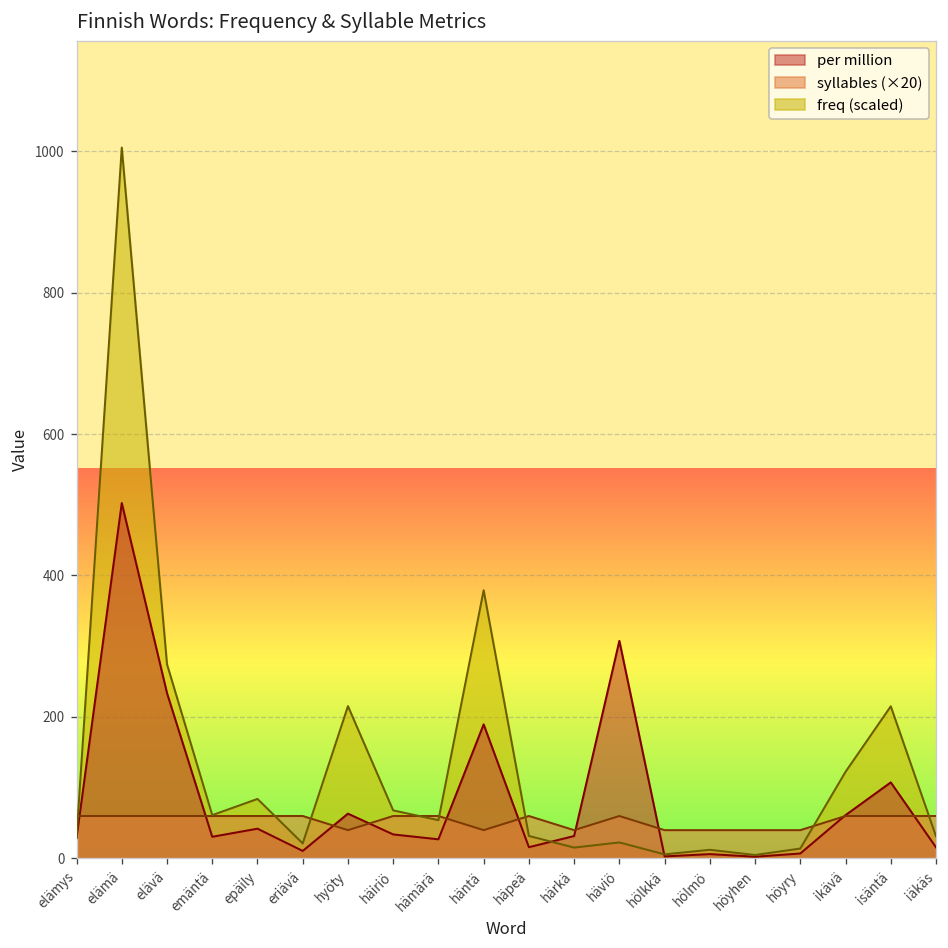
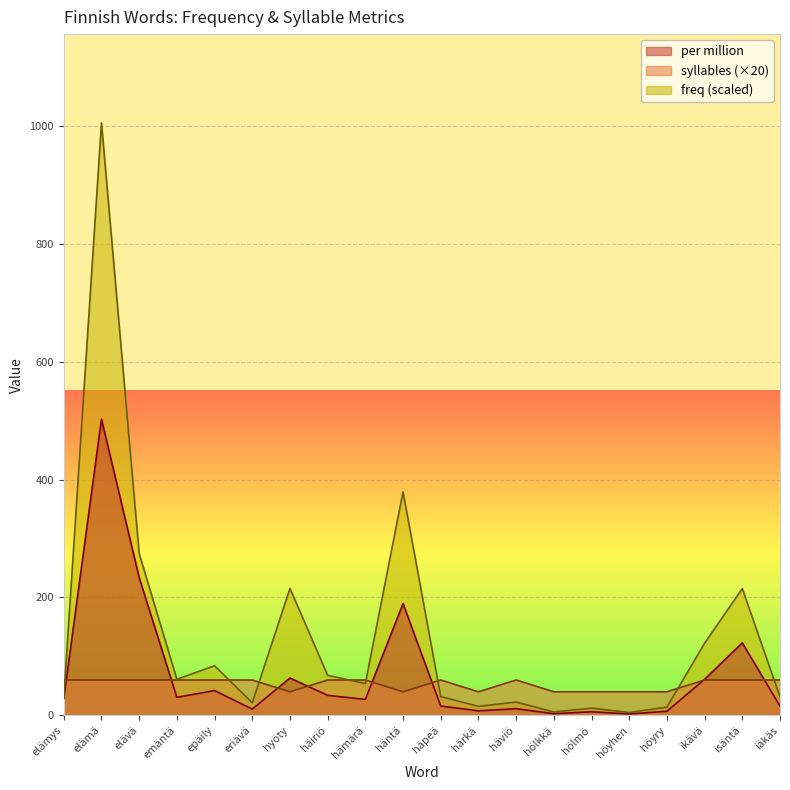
  {
    "per million": {
      "elämä": 500,
      "elävä": 230,
      "emäntä": 30,
      "epäily": 40,
      "eriävä": 10,
      "hyöty": 60,
      "häiriö": 30,
      "hämärä": 30,
      "häntä": 190,
      "häpeä": 20,
-     "härkä": 30,
-     "häviö": 310,
+     "härkä": 10,
+     "häviö": 10,
      "hölmö": 10,
      "höyry": 10,
-     "isäntä": 110,
+     "isäntä": 120,
      "iäkäs": 20
    },
    "syllables (×20)": {
      "elämys": 60,
      "elämä": 60,
      "elävä": 60,
      "epäily": 60,
      "eriävä": 60,
      "hyöty": 40,
      "häiriö": 60,
      "hämärä": 60,
      "häntä": 40,
      "häpeä": 60,
      "härkä": 40,
      "häviö": 60,
      "hölkkä": 40,
      "hölmö": 40,
      "höyhen": 40,
      "höyry": 40,
      "isäntä": 60,
      "iäkäs": 60
    },
    "freq (scaled)": {
      "elämä": 1000,
      "elävä": 270,
      "epäily": 80,
      "eriävä": 20,
      "hyöty": 220,
      "häiriö": 70,
      "hämärä": 50,
      "häntä": 380,
      "häpeä": 30,
      "härkä": 20,
      "häviö": 20,
      "hölmö": 10,
      "höyry": 10,
      "ikävä": 120,
      "isäntä": 220,
      "iäkäs": 30
    }
  }
